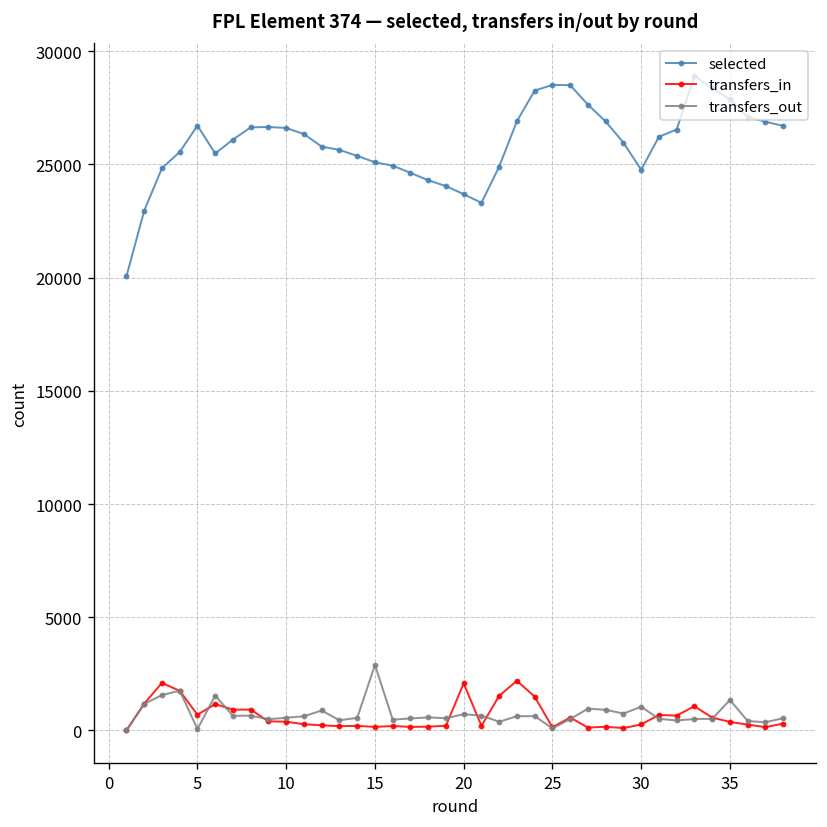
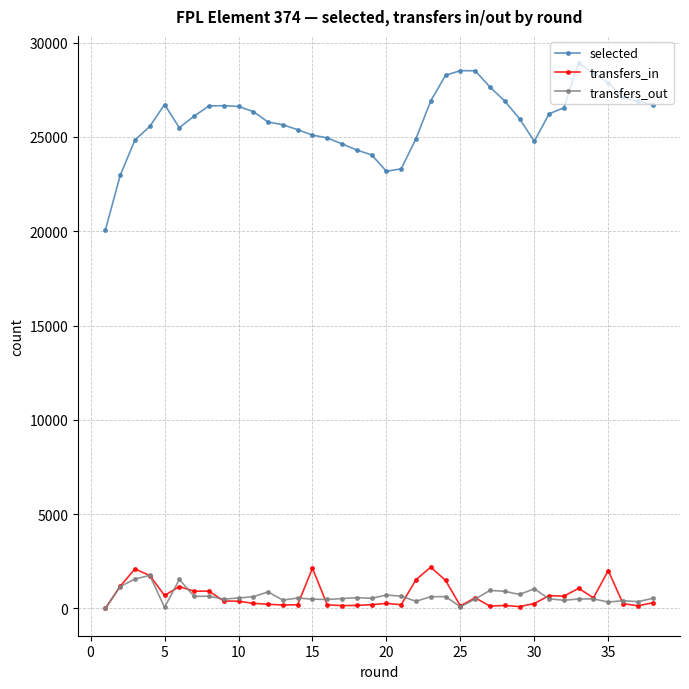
  {
    "selected": {
      "5": 26700,
      "10": 26600,
      "15": 25100,
-     "20": 23700,
+     "20": 23200,
      "25": 28500,
      "30": 24800
    },
    "transfers_in": {
      "5": 700,
      "10": 400,
-     "15": 200,
-     "20": 2100,
+     "15": 2100,
+     "20": 300,
      "30": 300,
-     "35": 400
+     "35": 2000
    },
    "transfers_out": {
      "5": 100,
      "10": 600,
-     "15": 2900,
+     "15": 500,
      "20": 700,
      "30": 1000,
-     "35": 1300
+     "35": 300
    }
  }
